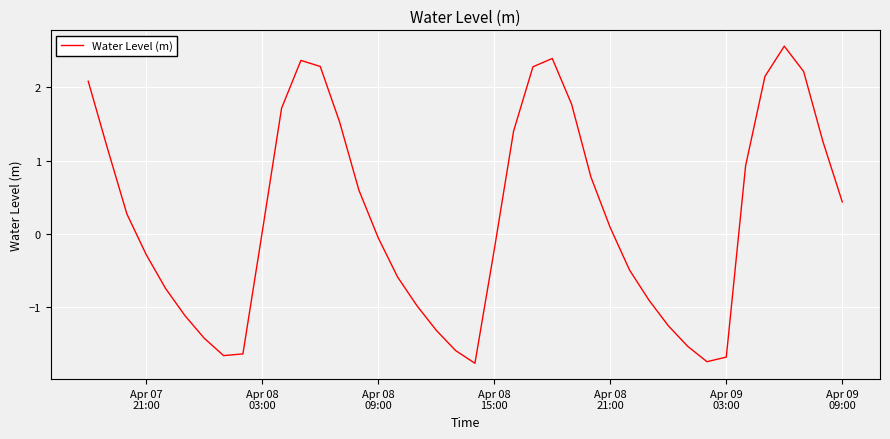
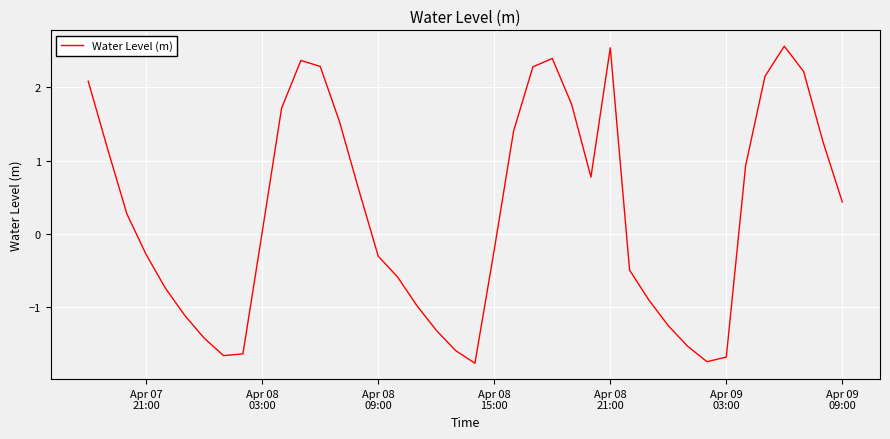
  {
    "Apr 07 21:00": -0.3,
    "Apr 08 03:00": 0.0,
-   "Apr 08 09:00": -0.1,
+   "Apr 08 09:00": -0.3,
    "Apr 08 15:00": -0.2,
-   "Apr 08 21:00": 0.1,
+   "Apr 08 21:00": 2.5,
    "Apr 09 03:00": -1.7,
    "Apr 09 09:00": 0.4
  }
